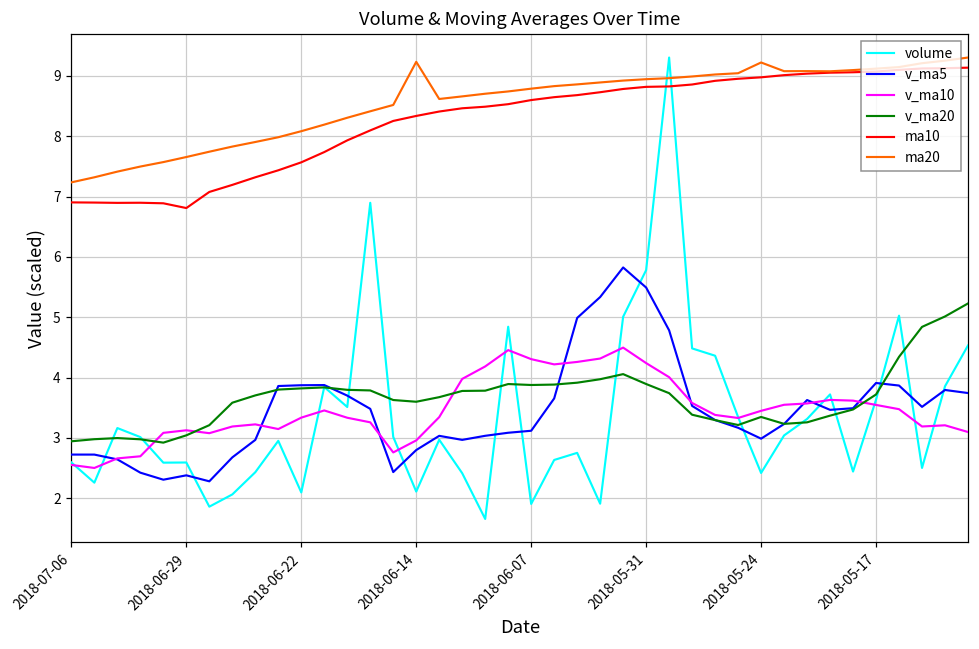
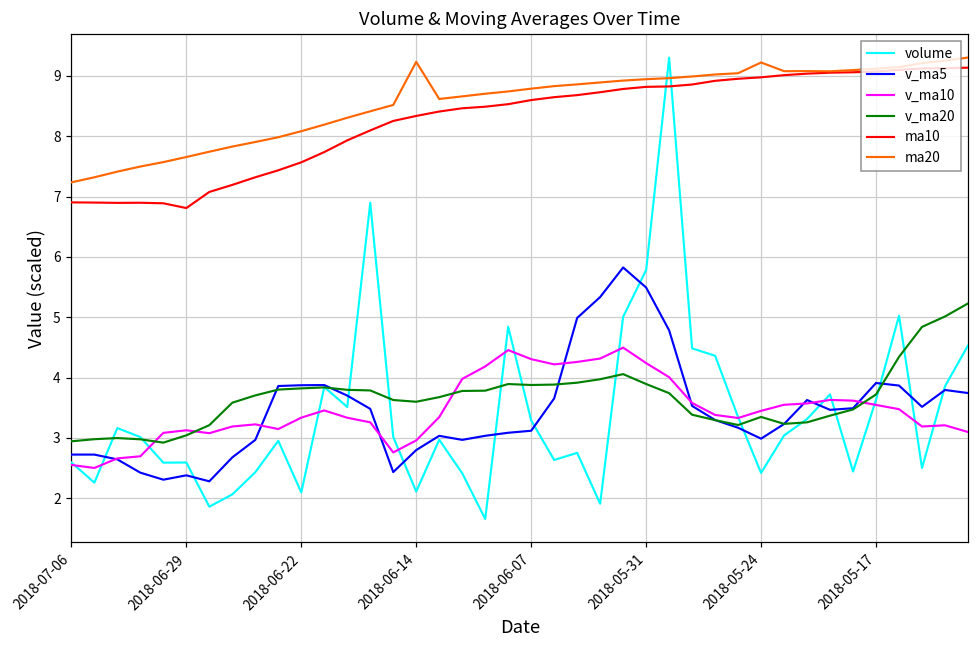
  {
    "volume": {
      "2018-06-29": 2.6,
      "2018-06-22": 2.1,
      "2018-06-14": 2.1,
-     "2018-06-07": 1.9,
+     "2018-06-07": 3.3,
      "2018-05-31": 5.8,
      "2018-05-24": 2.4,
      "2018-05-17": 3.6
    },
    "v_ma5": {
      "2018-07-06": 2.7,
      "2018-06-29": 2.4,
      "2018-06-22": 3.9,
      "2018-06-14": 2.8,
      "2018-06-07": 3.1,
      "2018-05-31": 5.5,
      "2018-05-24": 3.0,
      "2018-05-17": 3.9
    },
    "v_ma10": {
      "2018-06-29": 3.1,
      "2018-06-22": 3.3,
      "2018-06-14": 3.0,
      "2018-06-07": 4.3,
      "2018-05-31": 4.2,
      "2018-05-24": 3.4,
      "2018-05-17": 3.5
    },
    "v_ma20": {
      "2018-07-06": 2.9,
      "2018-06-29": 3.0,
      "2018-06-22": 3.8,
      "2018-06-14": 3.6,
      "2018-06-07": 3.9,
      "2018-05-31": 3.9,
      "2018-05-24": 3.3,
      "2018-05-17": 3.7
    },
    "ma10": {
      "2018-07-06": 6.9,
      "2018-06-29": 6.8,
      "2018-06-22": 7.6,
      "2018-06-14": 8.3,
      "2018-06-07": 8.6,
      "2018-05-31": 8.8,
      "2018-05-24": 9.0
    },
    "ma20": {
      "2018-07-06": 7.2,
      "2018-06-29": 7.7,
      "2018-06-22": 8.1,
      "2018-06-14": 9.2,
      "2018-06-07": 8.8,
      "2018-05-31": 8.9,
      "2018-05-24": 9.2
    }
  }
